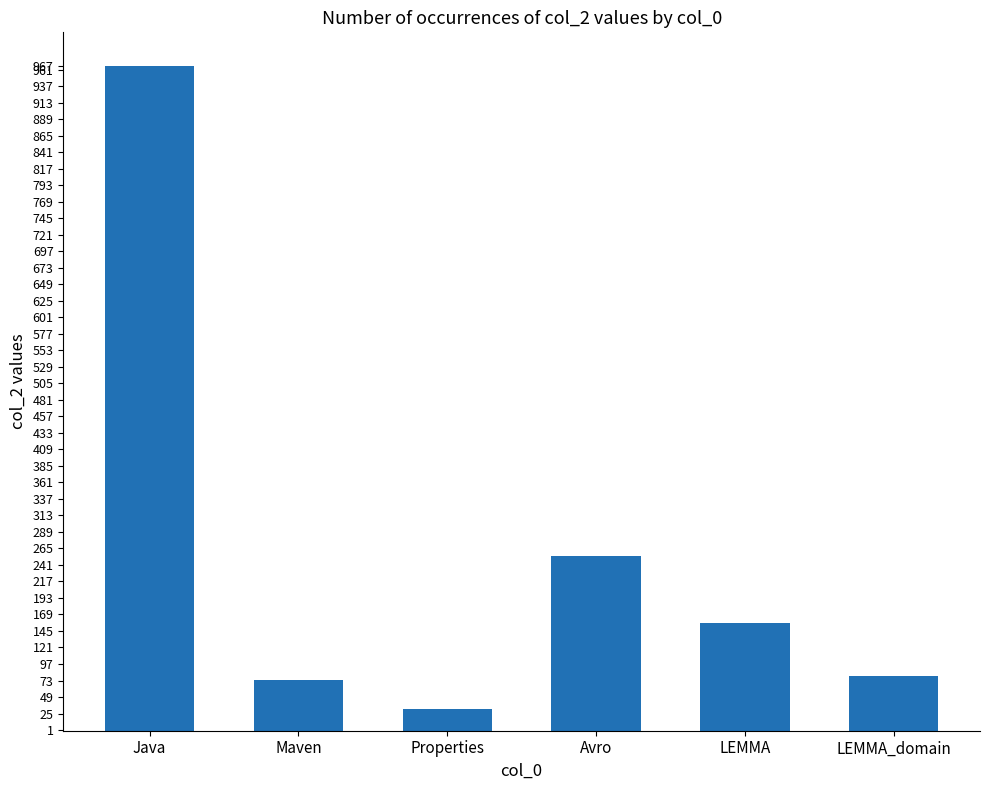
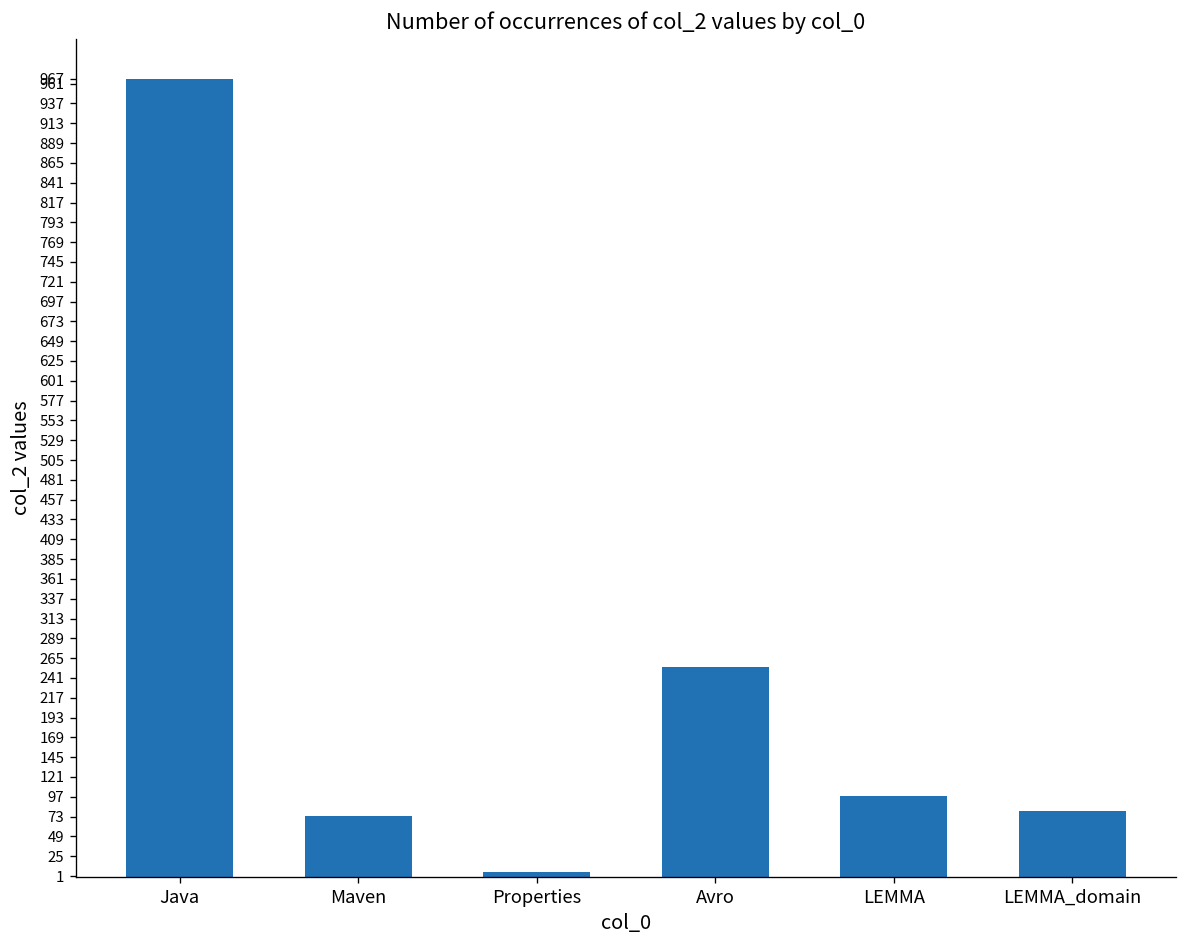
  {
    "Java": 970,
    "Maven": 70,
-   "Properties": 30,
+   "Properties": 10,
    "Avro": 250,
-   "LEMMA": 160,
+   "LEMMA": 100,
    "LEMMA_domain": 80
  }
